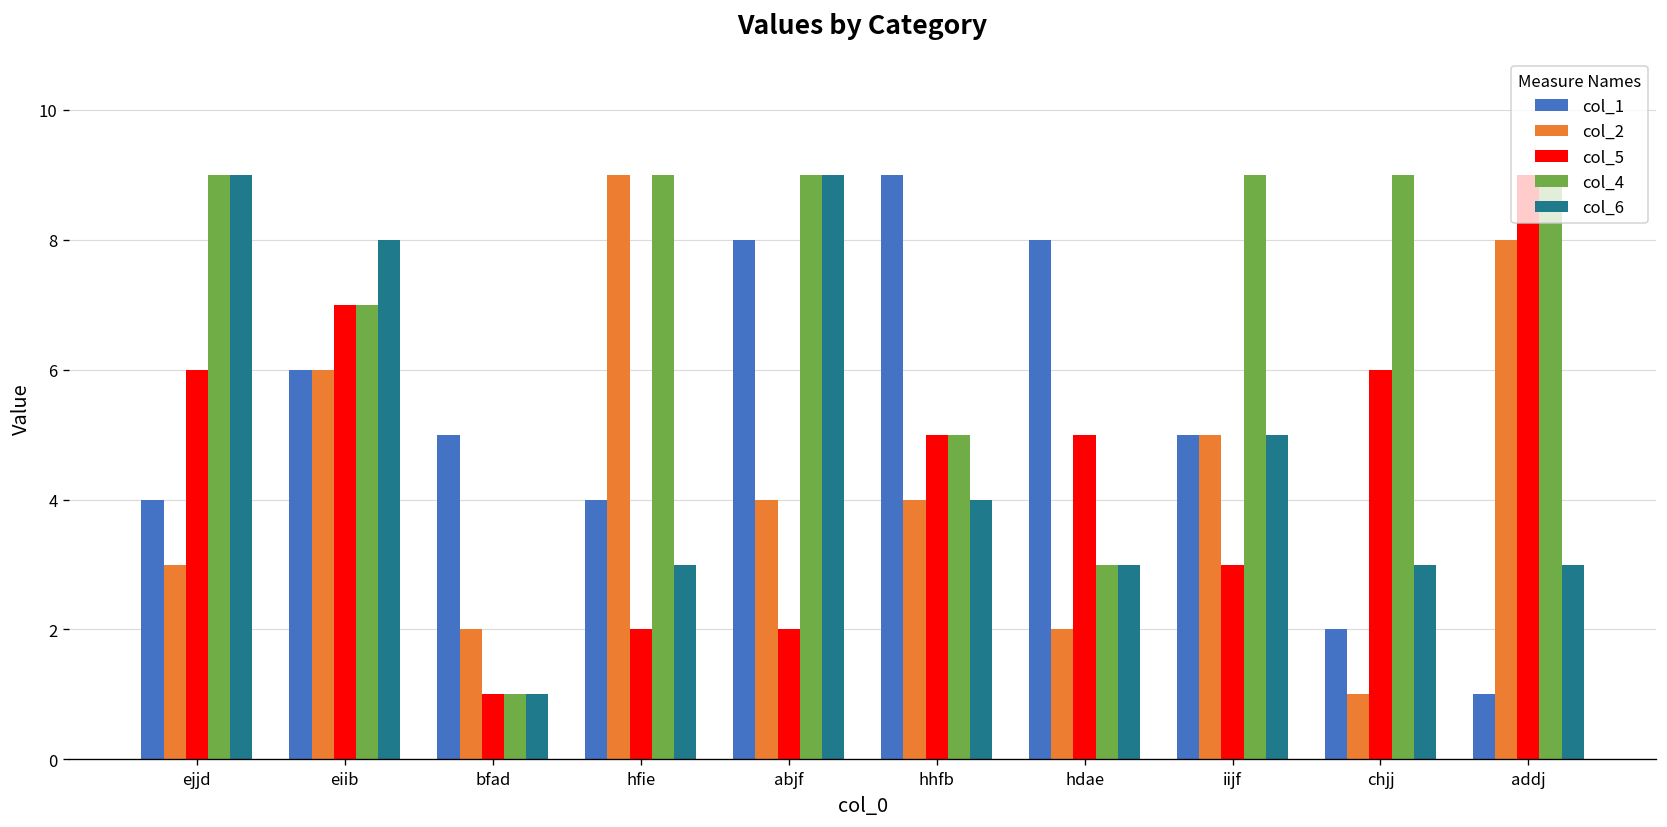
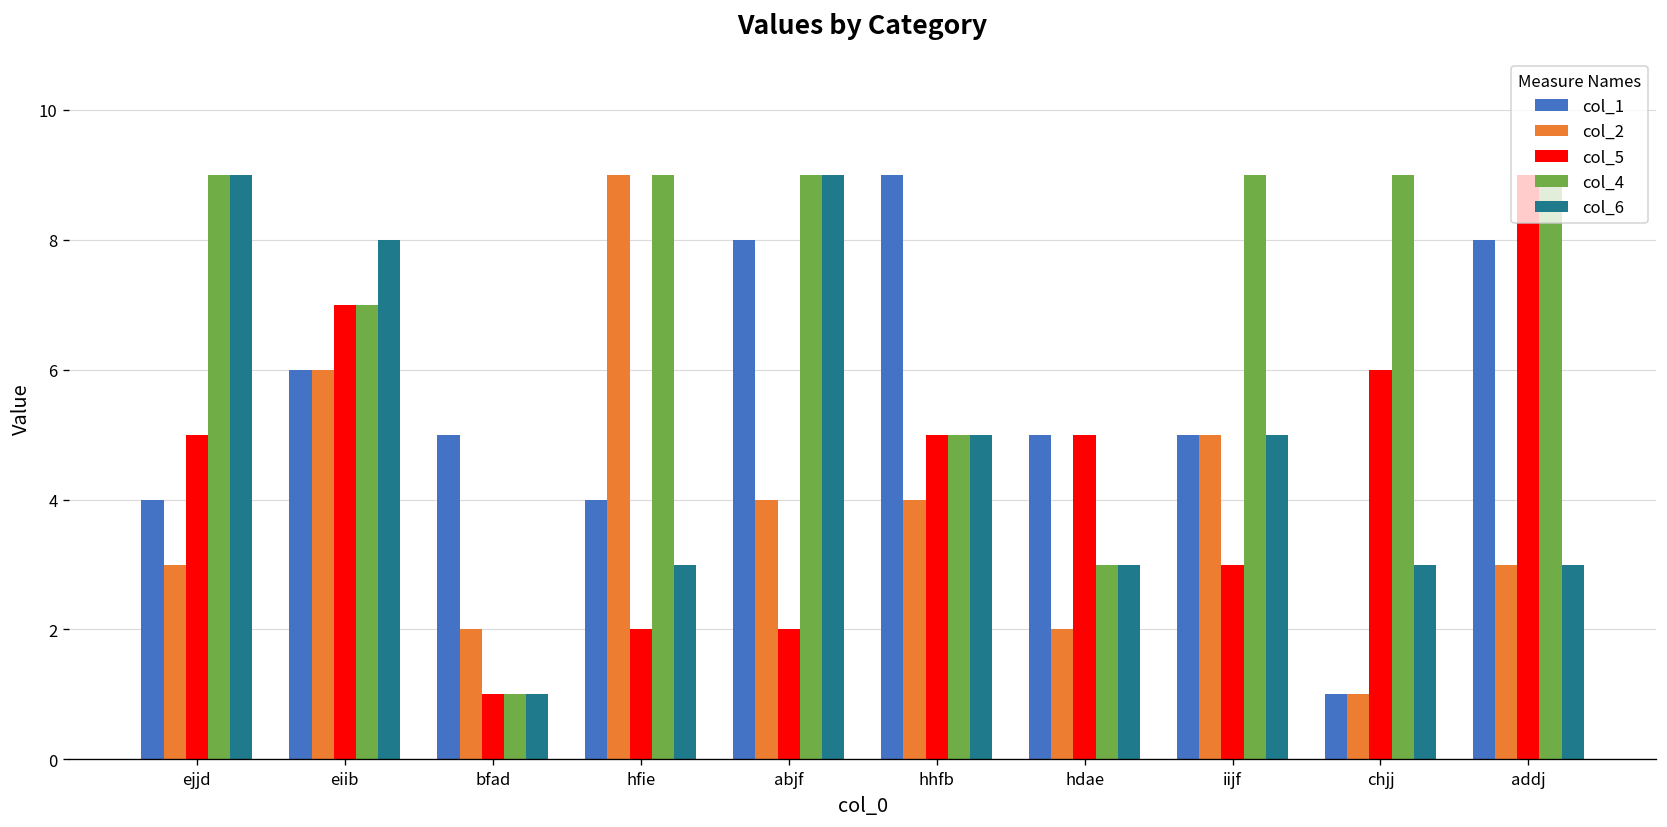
  {
    "col_1": {
      "ejjd": 4,
      "eiib": 6,
      "bfad": 5,
      "hfie": 4,
      "abjf": 8,
      "hhfb": 9,
-     "hdae": 8,
+     "hdae": 5,
      "iijf": 5,
-     "chjj": 2,
-     "addj": 1
+     "chjj": 1,
+     "addj": 8
    },
    "col_2": {
      "ejjd": 3,
      "eiib": 6,
      "bfad": 2,
      "hfie": 9,
      "abjf": 4,
      "hhfb": 4,
      "hdae": 2,
      "iijf": 5,
      "chjj": 1,
-     "addj": 8
+     "addj": 3
    },
    "col_5": {
-     "ejjd": 6,
+     "ejjd": 5,
      "eiib": 7,
      "bfad": 1,
      "hfie": 2,
      "abjf": 2,
      "hhfb": 5,
      "hdae": 5,
      "iijf": 3,
      "chjj": 6
    },
    "col_4": {
      "ejjd": 9,
      "eiib": 7,
      "bfad": 1,
      "hfie": 9,
      "abjf": 9,
      "hhfb": 5,
      "hdae": 3,
      "iijf": 9,
      "chjj": 9
    },
    "col_6": {
      "ejjd": 9,
      "eiib": 8,
      "bfad": 1,
      "hfie": 3,
      "abjf": 9,
-     "hhfb": 4,
+     "hhfb": 5,
      "hdae": 3,
      "iijf": 5,
      "chjj": 3,
      "addj": 3
    }
  }
